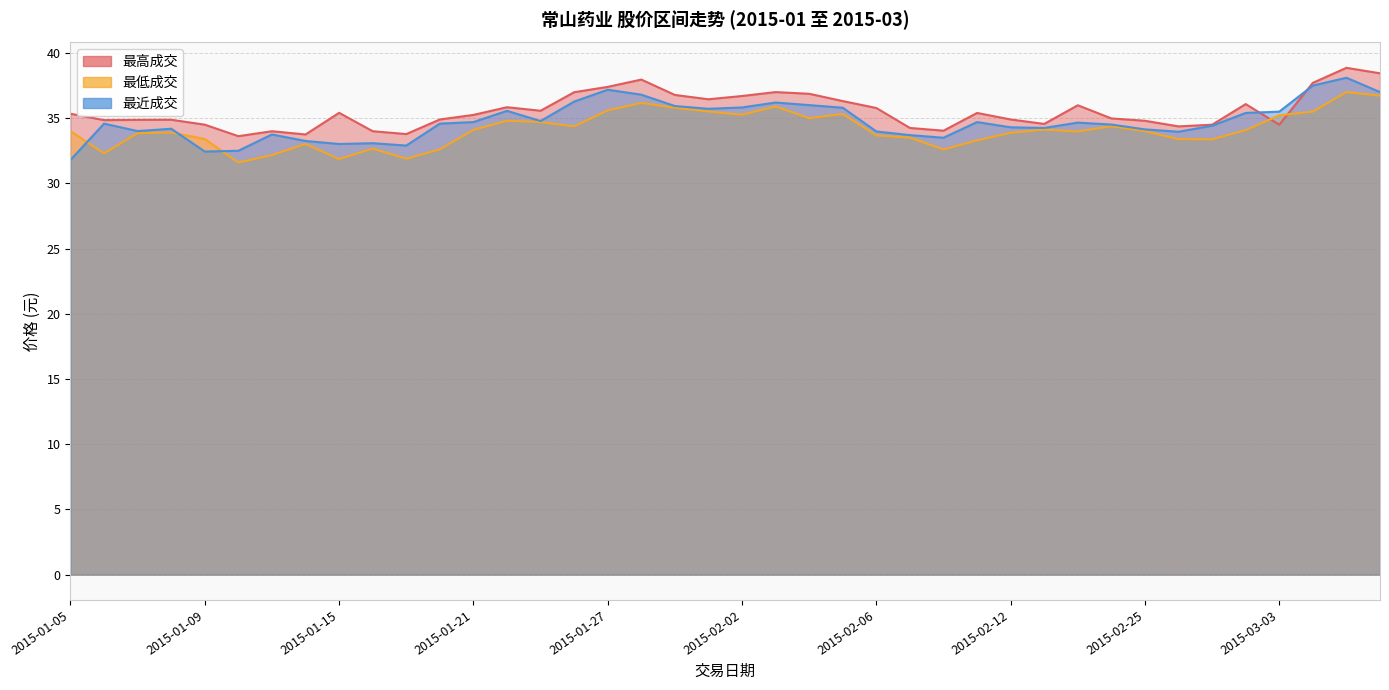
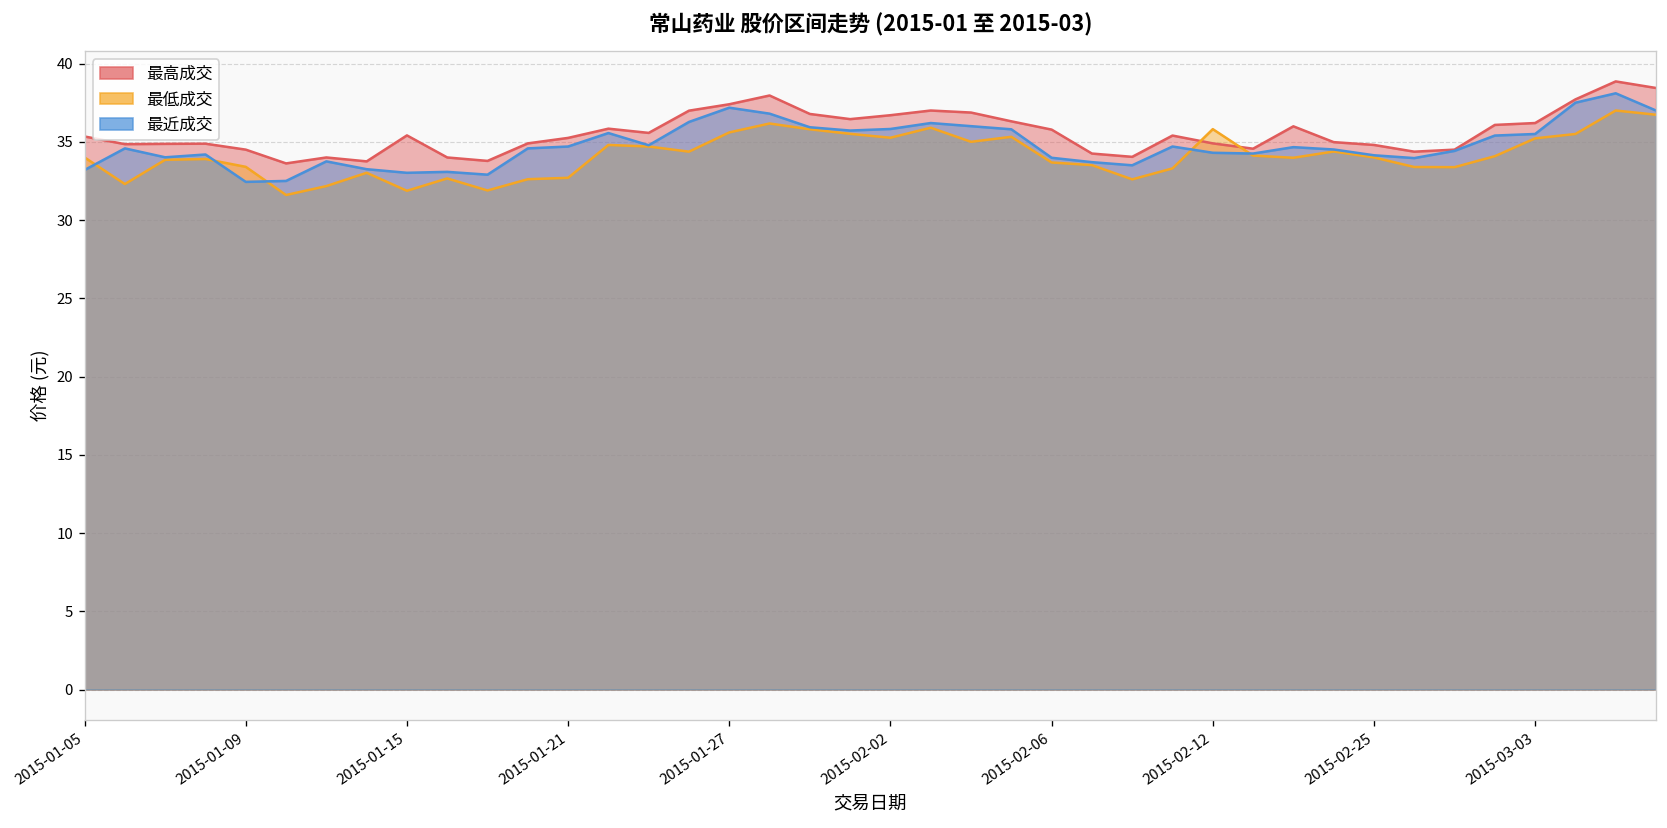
  {
    "最高成交": {
      "2015-01-05": 35.3,
      "2015-01-09": 34.5,
      "2015-01-15": 35.4,
      "2015-01-21": 35.3,
      "2015-01-27": 37.4,
      "2015-02-02": 36.7,
      "2015-02-06": 35.8,
      "2015-02-12": 34.9,
      "2015-02-25": 34.8,
-     "2015-03-03": 34.5
+     "2015-03-03": 36.2
    },
    "最低成交": {
      "2015-01-05": 34.0,
      "2015-01-09": 33.4,
      "2015-01-15": 31.9,
-     "2015-01-21": 34.1,
+     "2015-01-21": 32.7,
      "2015-01-27": 35.6,
      "2015-02-02": 35.3,
      "2015-02-06": 33.7,
-     "2015-02-12": 33.9,
+     "2015-02-12": 35.8,
      "2015-03-03": 35.2
    },
    "最近成交": {
-     "2015-01-05": 31.8,
+     "2015-01-05": 33.2,
      "2015-01-09": 32.4,
      "2015-01-15": 33.0,
      "2015-01-21": 34.7,
      "2015-01-27": 37.2,
      "2015-02-02": 35.8,
      "2015-02-06": 34.0,
      "2015-02-12": 34.3,
      "2015-03-03": 35.5
    }
  }
